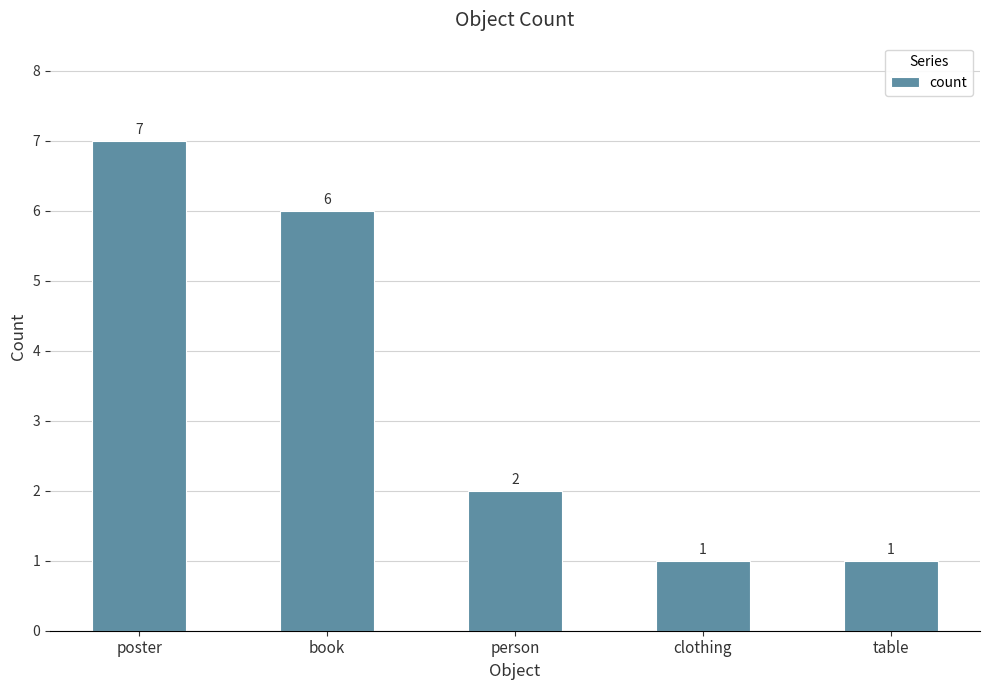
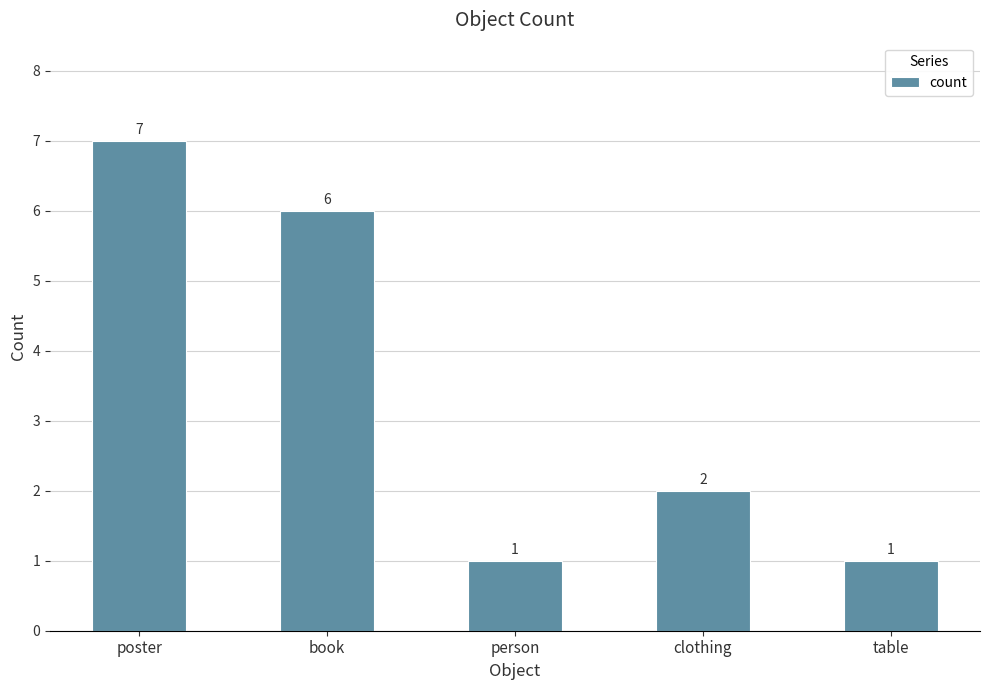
  {
    "poster": 7,
    "book": 6,
-   "person": 2,
-   "clothing": 1,
+   "person": 1,
+   "clothing": 2,
    "table": 1
  }
